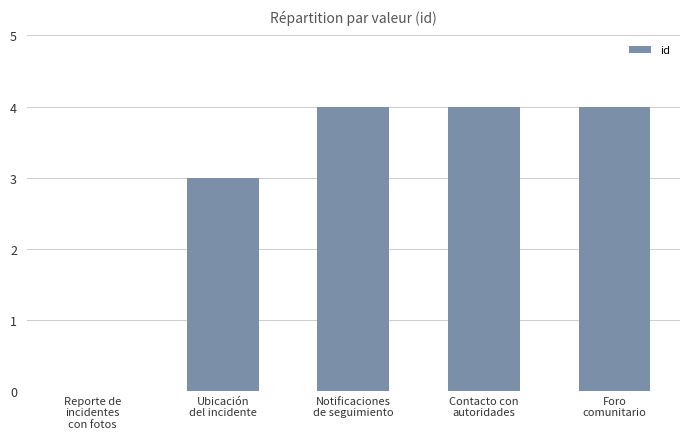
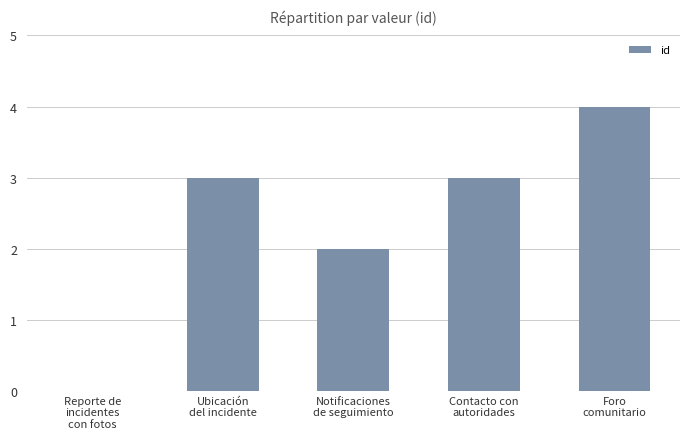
  {
    "Reporte de incidentes con fotos": 0,
    "Ubicación del incidente": 3,
-   "Notificaciones de seguimiento": 4,
-   "Contacto con autoridades": 4,
+   "Notificaciones de seguimiento": 2,
+   "Contacto con autoridades": 3,
    "Foro comunitario": 4
  }
